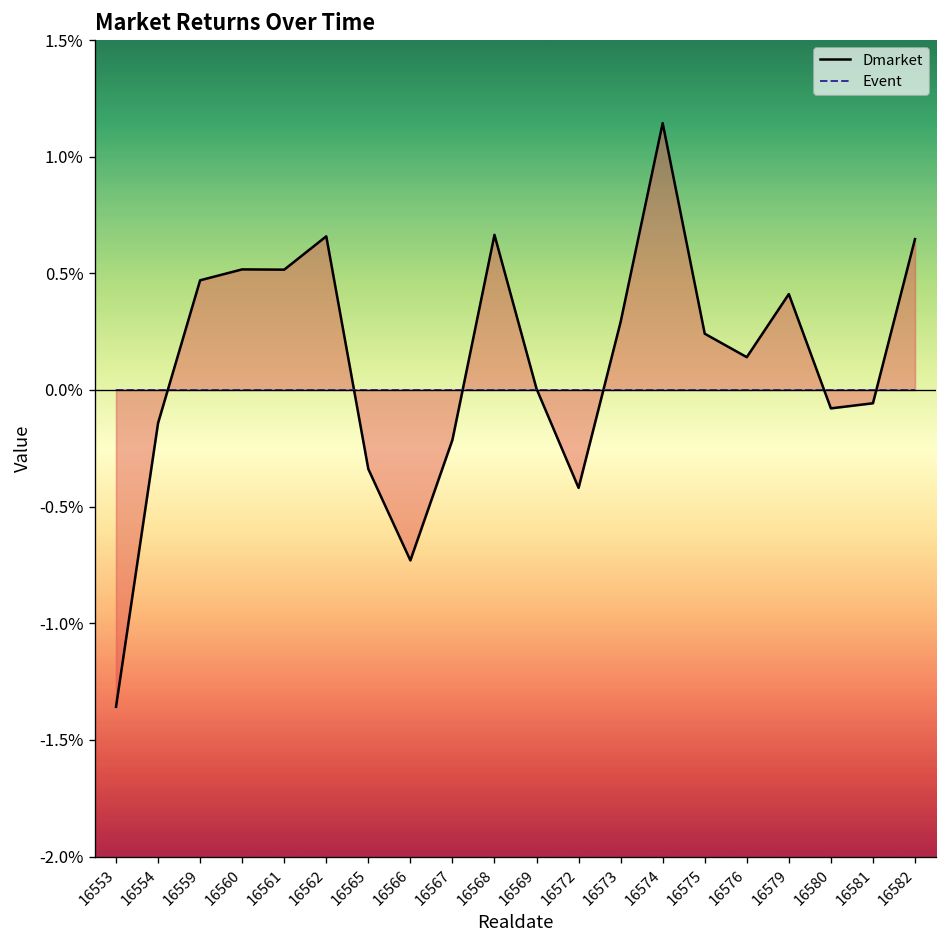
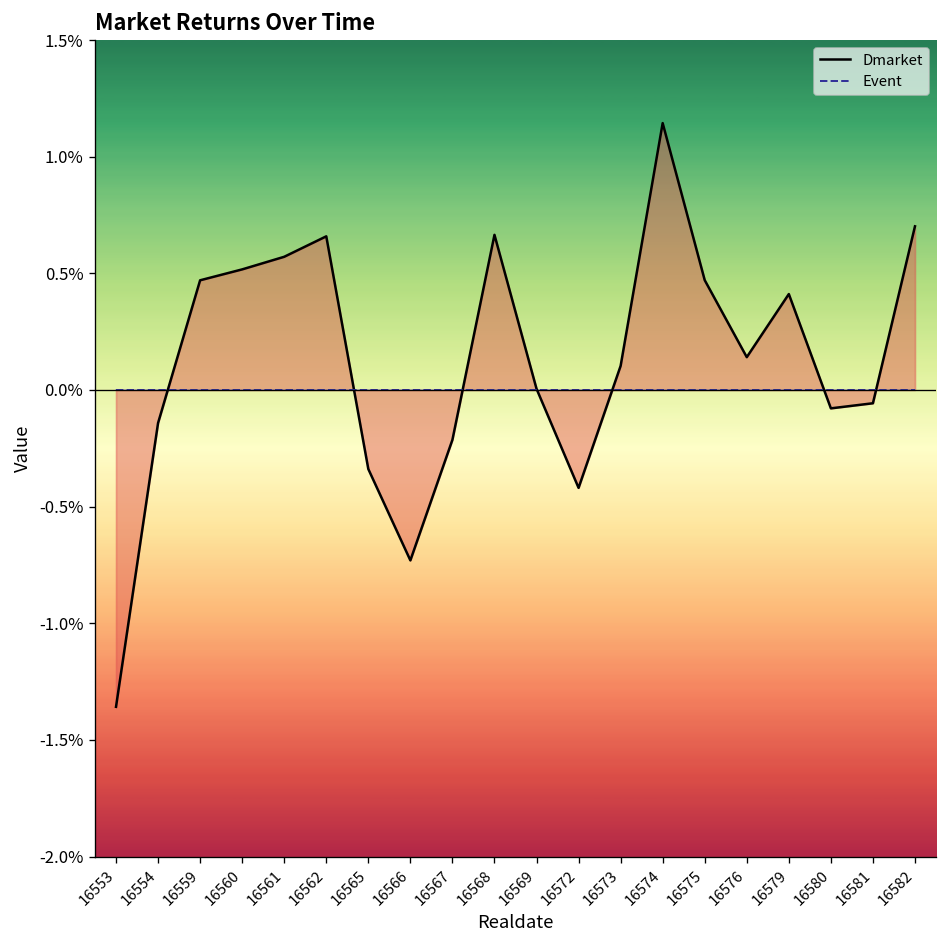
  {
    "Dmarket": {
-     "16561": "0.52%",
-     "16573": "0.29%",
-     "16575": "0.24%",
-     "16582": "0.65%"
+     "16561": "0.57%",
+     "16573": "0.10%",
+     "16575": "0.47%",
+     "16582": "0.70%"
    }
  }
